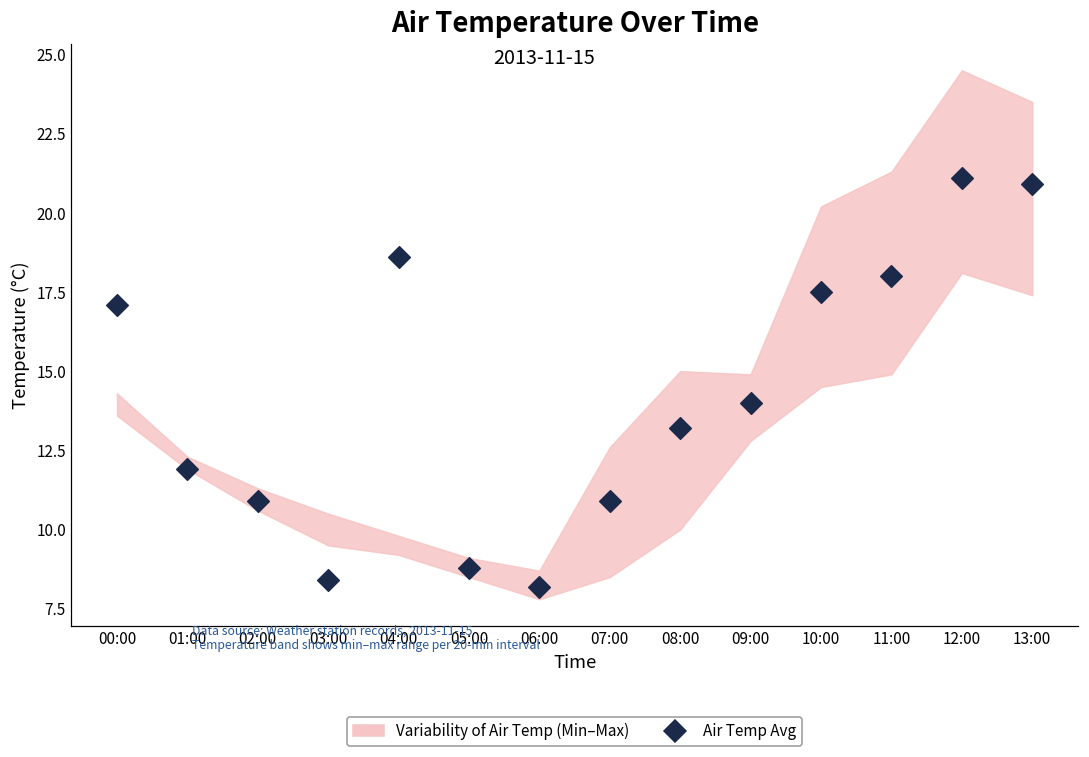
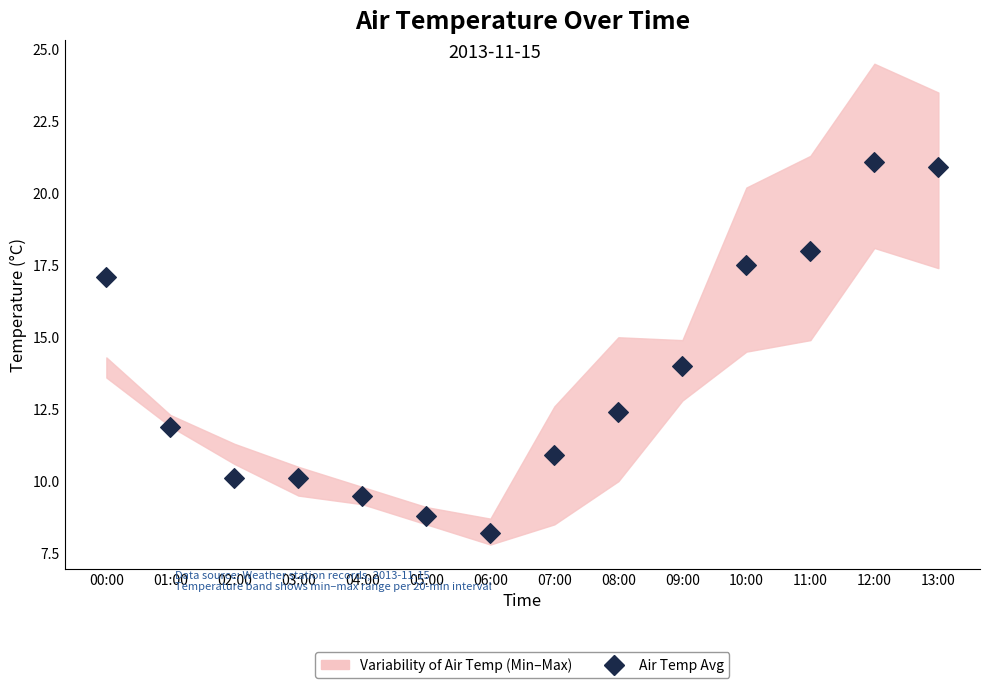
  {
    "Air Temp Avg": {
-     "02:00": 10.9,
-     "03:00": 8.4,
-     "04:00": 18.6,
-     "08:00": 13.2
+     "02:00": 10.1,
+     "03:00": 10.1,
+     "04:00": 9.5,
+     "08:00": 12.4
    }
  }
